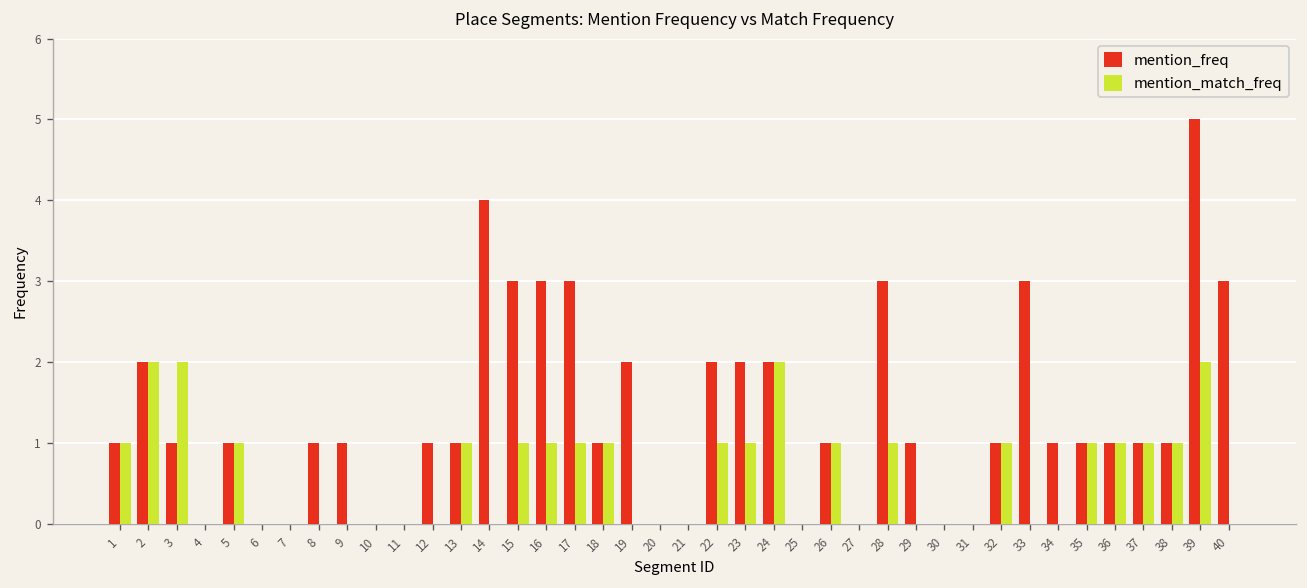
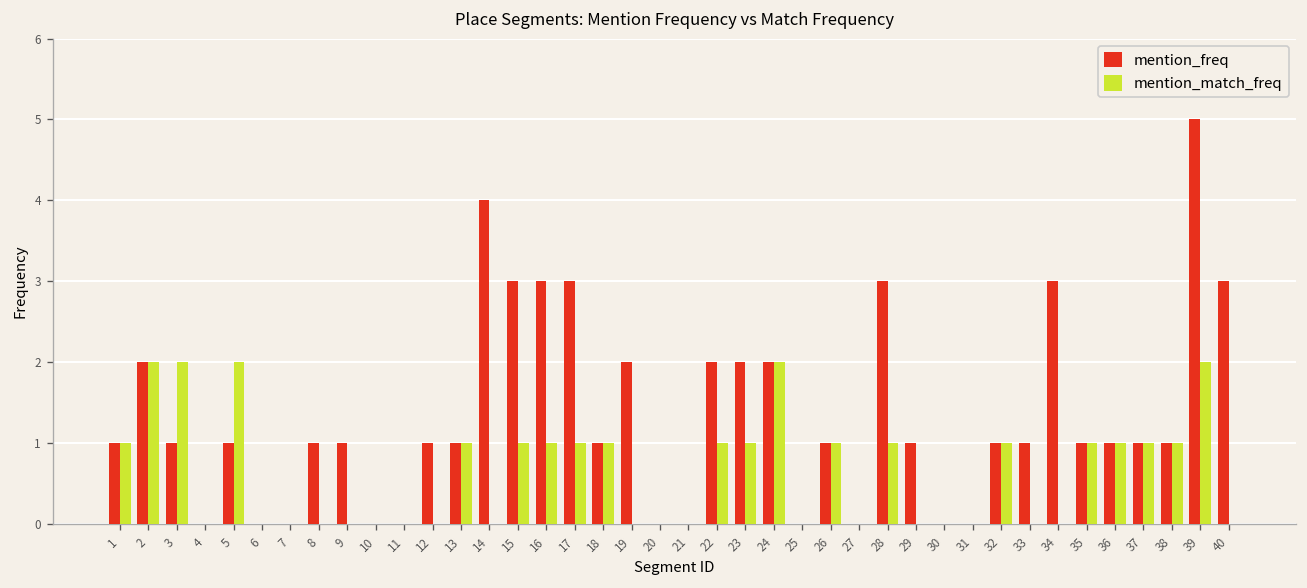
  {
    "mention_freq": {
      "1": 1,
      "2": 2,
      "3": 1,
      "4": 0,
      "5": 1,
      "6": 0,
      "7": 0,
      "8": 1,
      "9": 1,
      "10": 0,
      "11": 0,
      "12": 1,
      "13": 1,
      "14": 4,
      "15": 3,
      "16": 3,
      "17": 3,
      "18": 1,
      "19": 2,
      "20": 0,
      "21": 0,
      "22": 2,
      "23": 2,
      "24": 2,
      "25": 0,
      "26": 1,
      "27": 0,
      "28": 3,
      "29": 1,
      "30": 0,
      "31": 0,
      "32": 1,
-     "33": 3,
-     "34": 1,
+     "33": 1,
+     "34": 3,
      "35": 1,
      "36": 1,
      "37": 1,
      "38": 1,
      "39": 5,
      "40": 3
    },
    "mention_match_freq": {
      "1": 1,
      "2": 2,
      "3": 2,
      "4": 0,
-     "5": 1,
+     "5": 2,
      "6": 0,
      "7": 0,
      "8": 0,
      "9": 0,
      "10": 0,
      "11": 0,
      "12": 0,
      "13": 1,
      "14": 0,
      "15": 1,
      "16": 1,
      "17": 1,
      "18": 1,
      "19": 0,
      "20": 0,
      "21": 0,
      "22": 1,
      "23": 1,
      "24": 2,
      "25": 0,
      "26": 1,
      "27": 0,
      "28": 1,
      "29": 0,
      "30": 0,
      "31": 0,
      "32": 1,
      "33": 0,
      "34": 0,
      "35": 1,
      "36": 1,
      "37": 1,
      "38": 1,
      "39": 2,
      "40": 0
    }
  }
